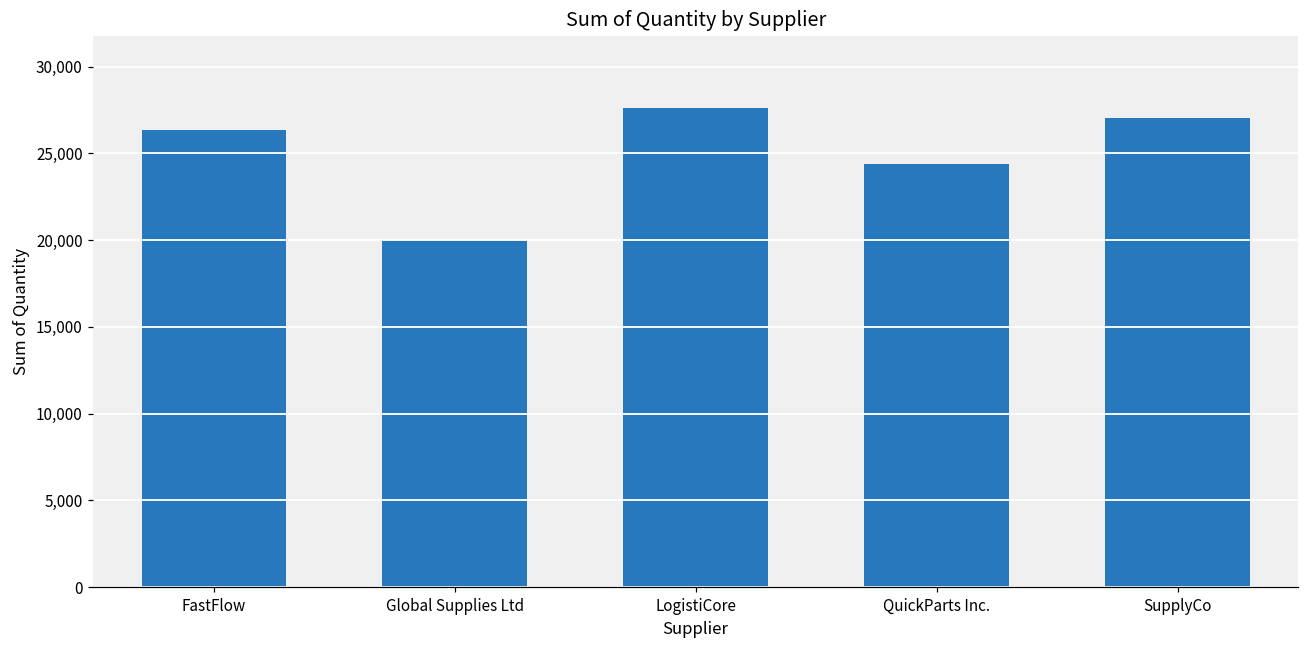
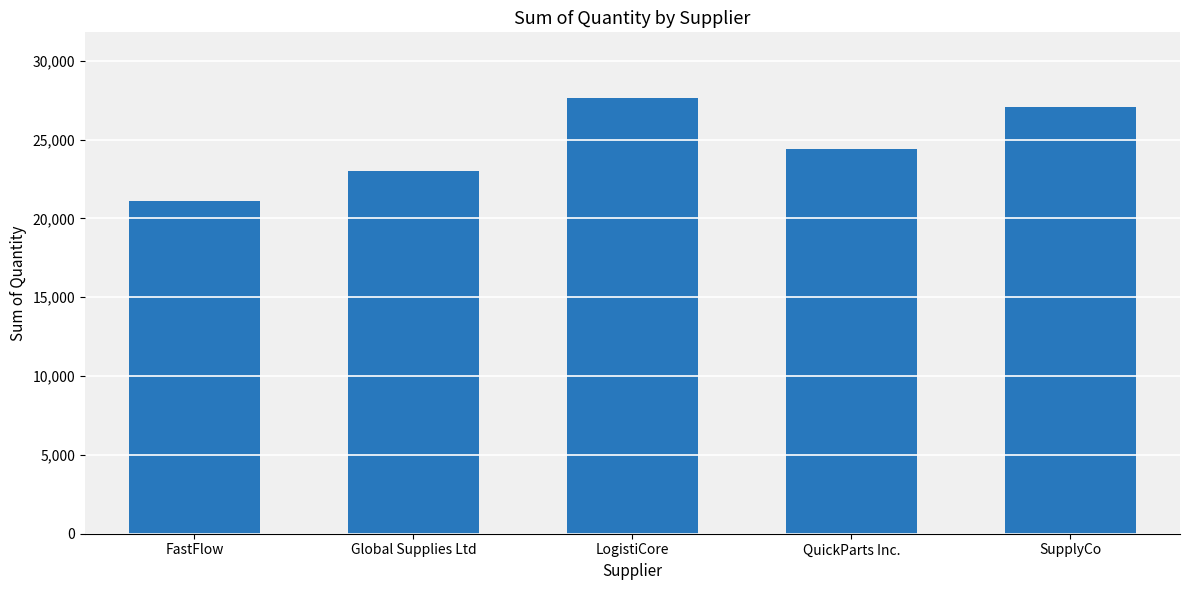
  {
-   "FastFlow": "26,400",
-   "Global Supplies Ltd": "20,000",
+   "FastFlow": "21,100",
+   "Global Supplies Ltd": "23,000",
    "LogistiCore": "27,600",
    "QuickParts Inc.": "24,400",
    "SupplyCo": "27,000"
  }
